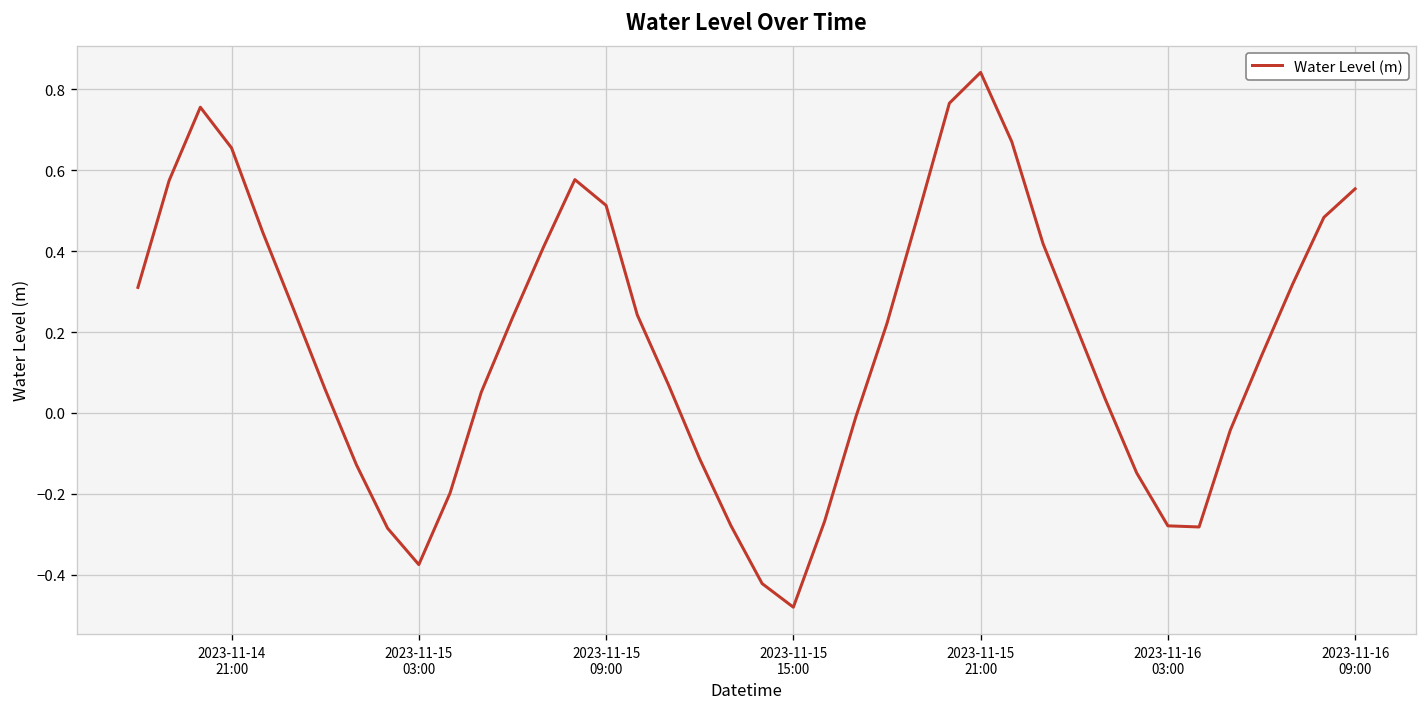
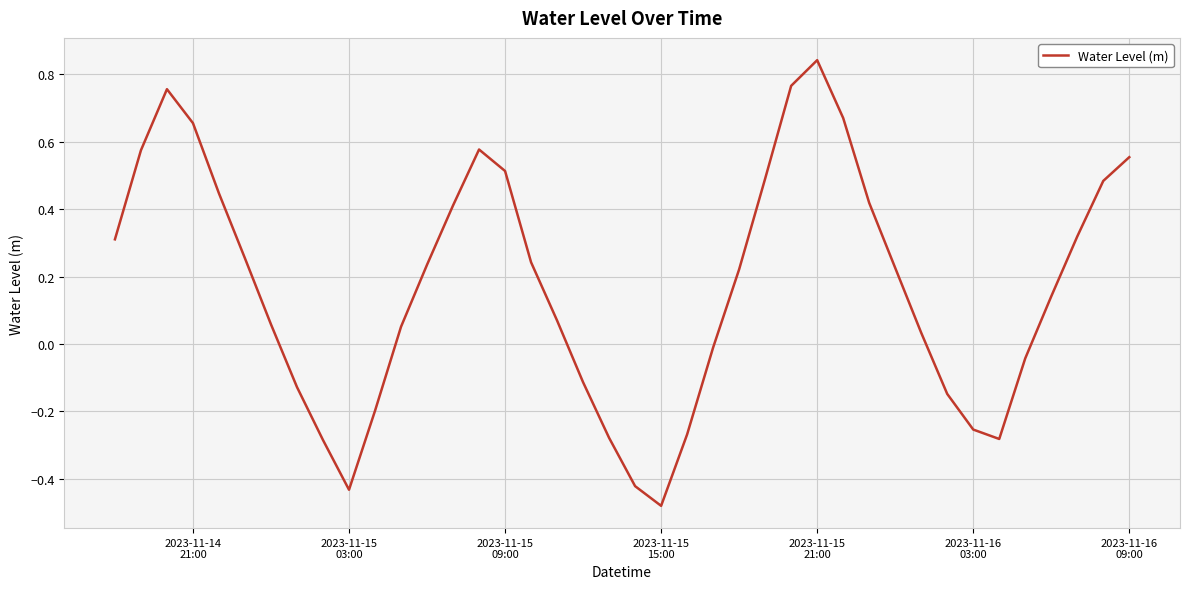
  {
    "2023-11-14 21:00": 0.66,
-   "2023-11-15 03:00": -0.37,
+   "2023-11-15 03:00": -0.43,
    "2023-11-15 09:00": 0.51,
    "2023-11-15 15:00": -0.48,
    "2023-11-15 21:00": 0.84,
-   "2023-11-16 03:00": -0.28,
+   "2023-11-16 03:00": -0.25,
    "2023-11-16 09:00": 0.55
  }
